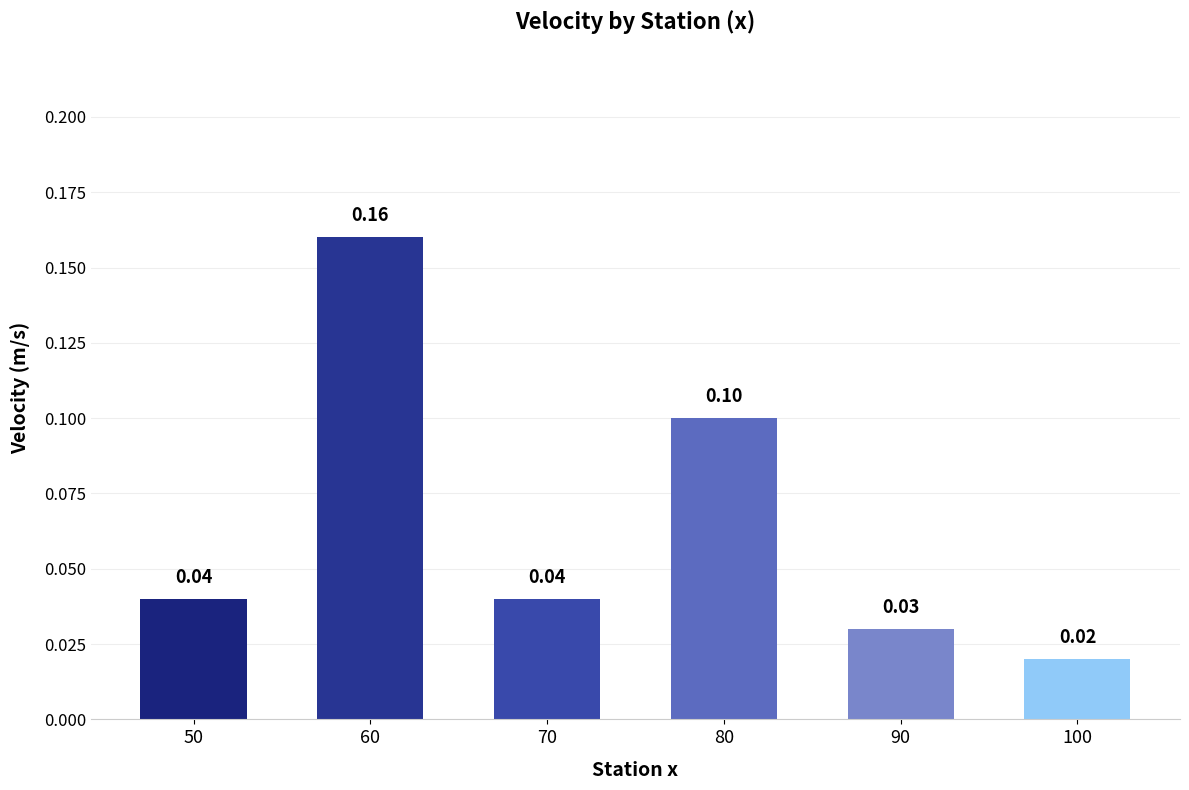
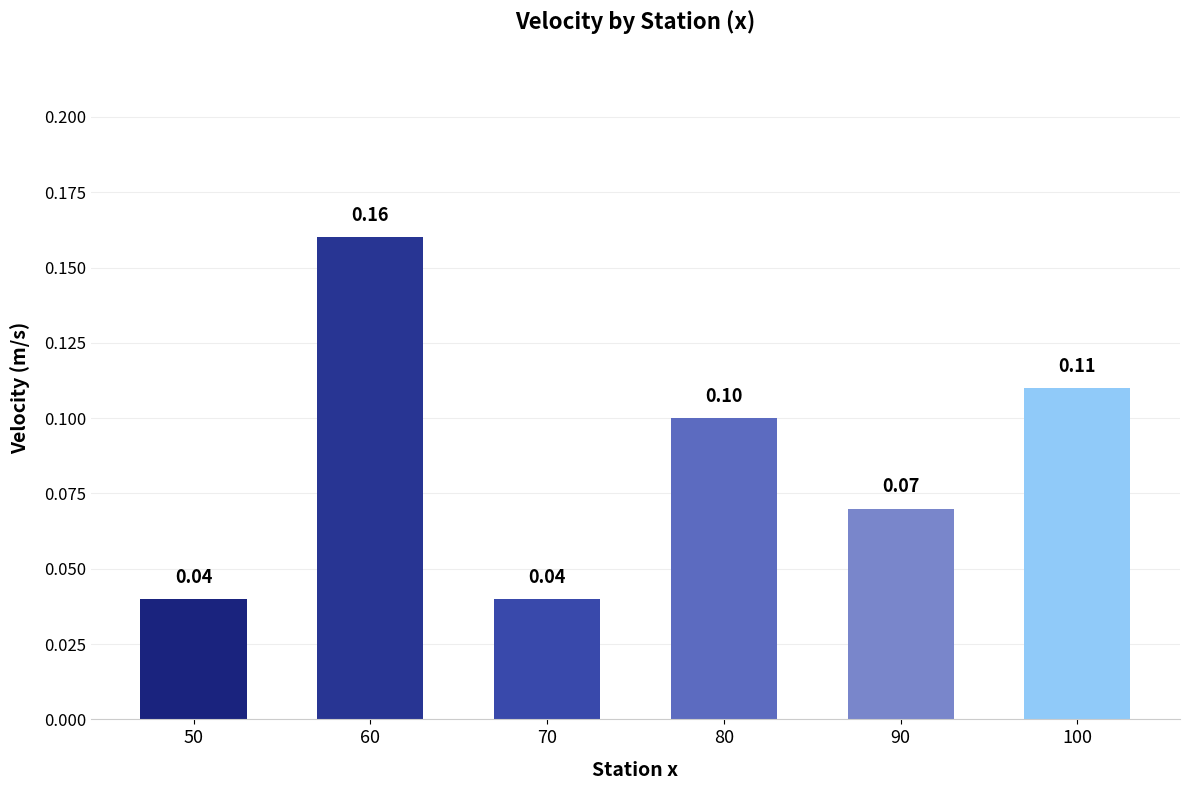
  {
    "50": 0.04,
    "60": 0.16,
    "70": 0.04,
    "80": 0.10,
-   "90": 0.03,
-   "100": 0.02
+   "90": 0.07,
+   "100": 0.11
  }
